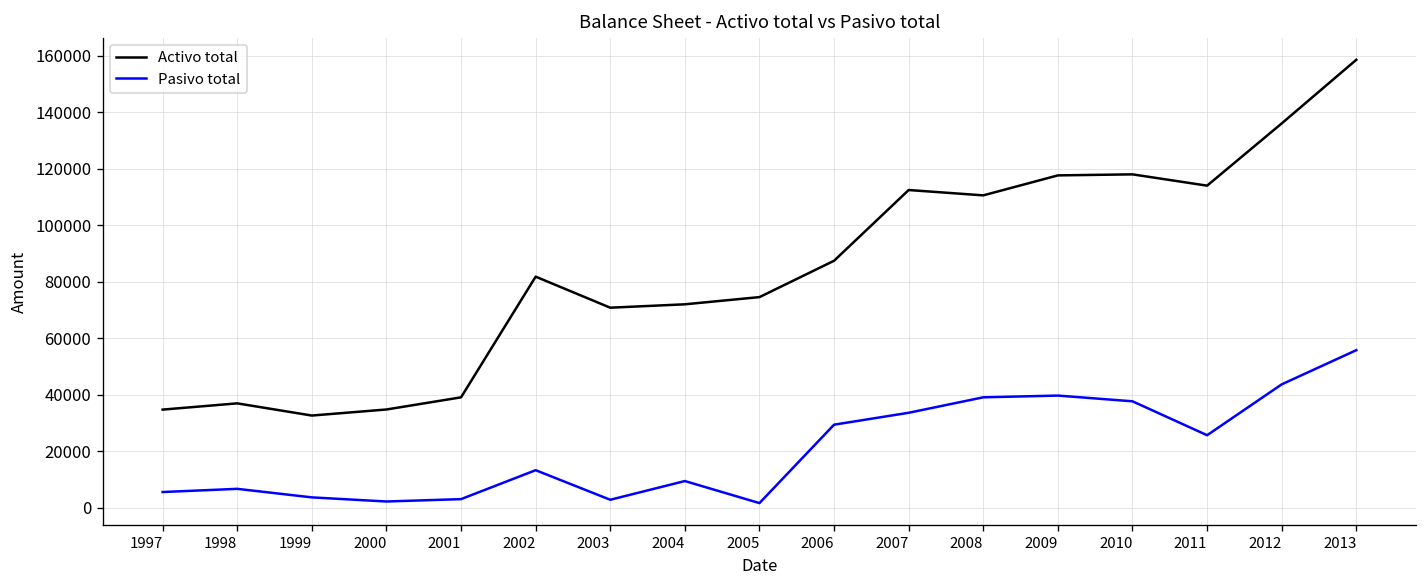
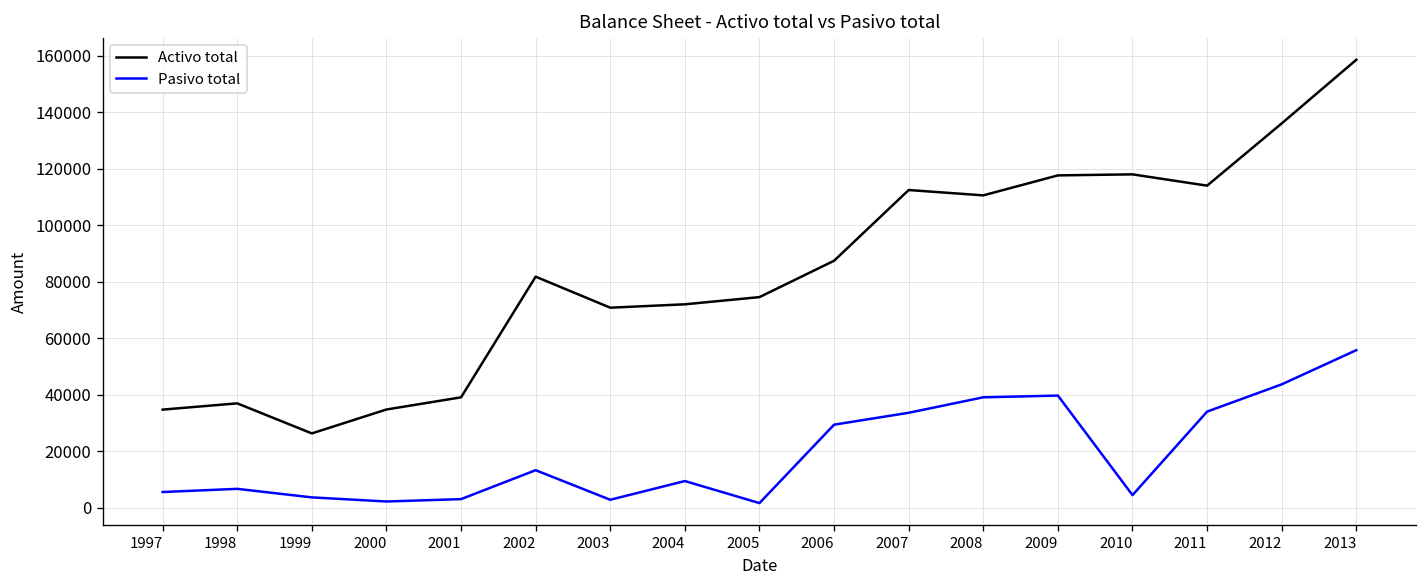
  {
    "Activo total": {
      "1997": 35000,
      "1998": 37000,
-     "1999": 33000,
+     "1999": 26000,
      "2000": 35000,
      "2001": 39000,
      "2002": 82000,
      "2003": 71000,
      "2004": 72000,
      "2005": 75000,
      "2006": 87000,
      "2007": 113000,
      "2008": 111000,
      "2009": 118000,
      "2010": 118000,
      "2011": 114000,
      "2012": 136000,
      "2013": 159000
    },
    "Pasivo total": {
      "1997": 6000,
      "1998": 7000,
      "1999": 4000,
      "2000": 2000,
      "2001": 3000,
      "2002": 13000,
      "2003": 3000,
      "2004": 9000,
      "2005": 2000,
      "2006": 29000,
      "2007": 34000,
      "2008": 39000,
      "2009": 40000,
-     "2010": 38000,
-     "2011": 26000,
+     "2010": 4000,
+     "2011": 34000,
      "2012": 44000,
      "2013": 56000
    }
  }
